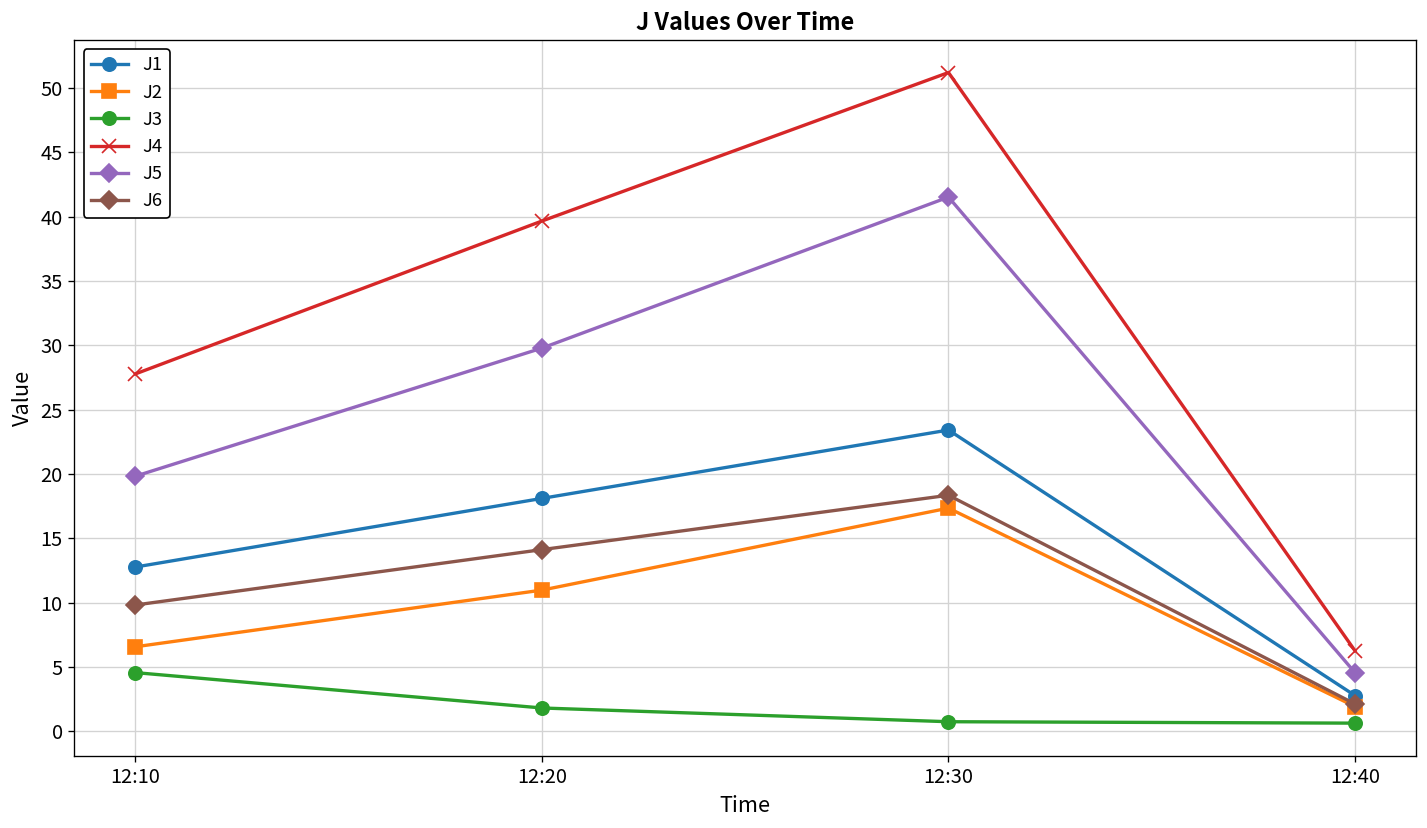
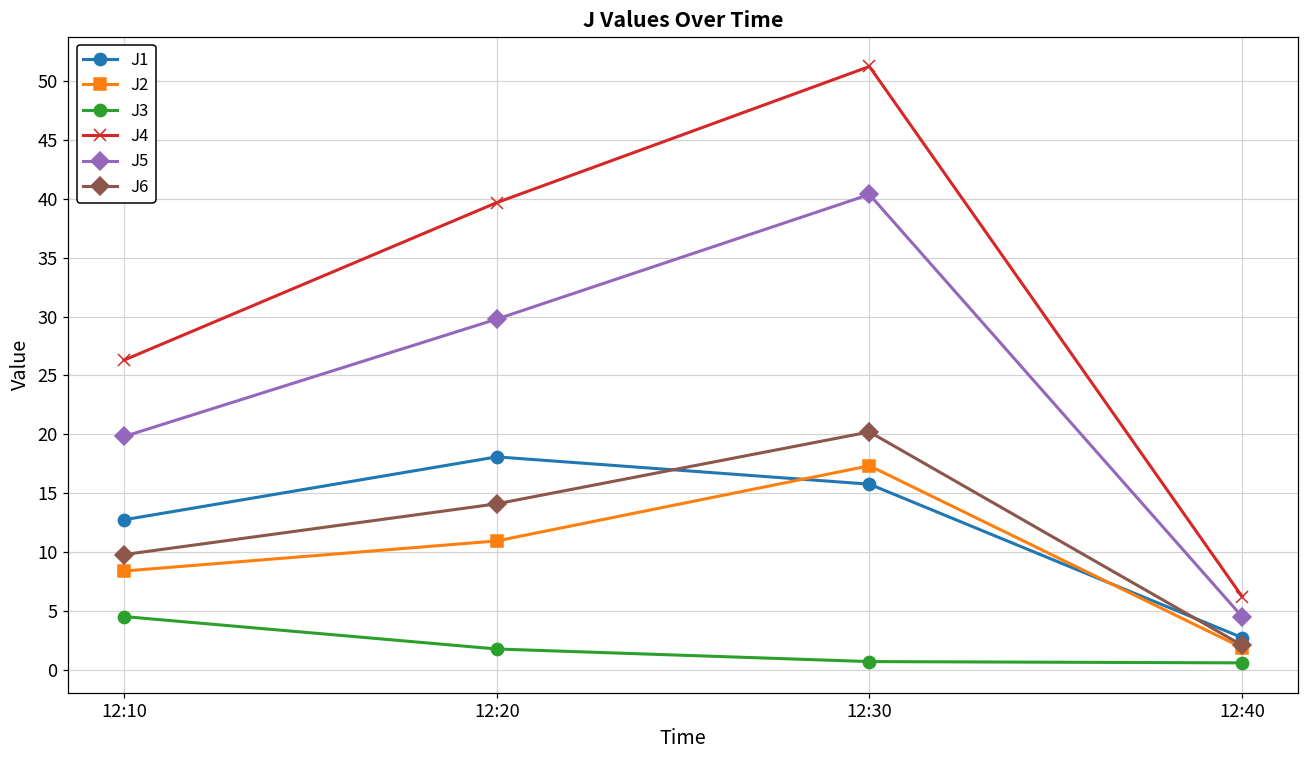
  {
    "J1": {
      "12:10": 12.8,
      "12:20": 18.1,
-     "12:30": 23.4,
+     "12:30": 15.8,
      "12:40": 2.8
    },
    "J2": {
-     "12:10": 6.6,
+     "12:10": 8.4,
      "12:20": 11.0,
      "12:30": 17.3
    },
    "J3": {
      "12:10": 4.6,
      "12:20": 1.8,
      "12:30": 0.8,
      "12:40": 0.6
    },
    "J4": {
-     "12:10": 27.8,
+     "12:10": 26.3,
      "12:20": 39.7,
      "12:30": 51.2,
      "12:40": 6.3
    },
    "J5": {
      "12:10": 19.8,
      "12:20": 29.8,
-     "12:30": 41.5,
+     "12:30": 40.3,
      "12:40": 4.6
    },
    "J6": {
      "12:10": 9.8,
      "12:20": 14.1,
-     "12:30": 18.3
+     "12:30": 20.2
    }
  }
